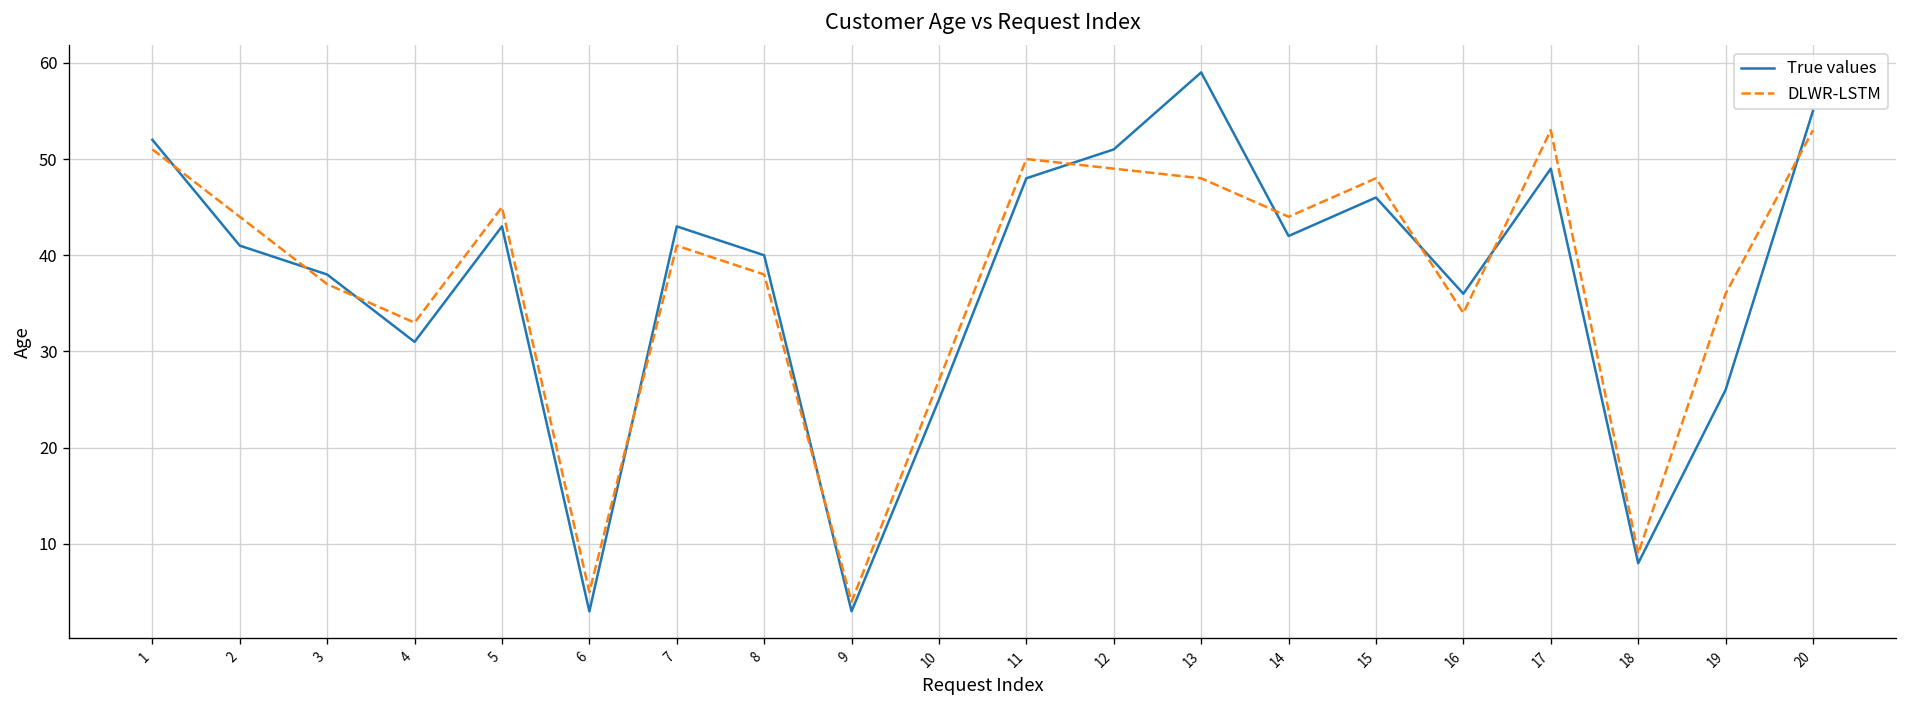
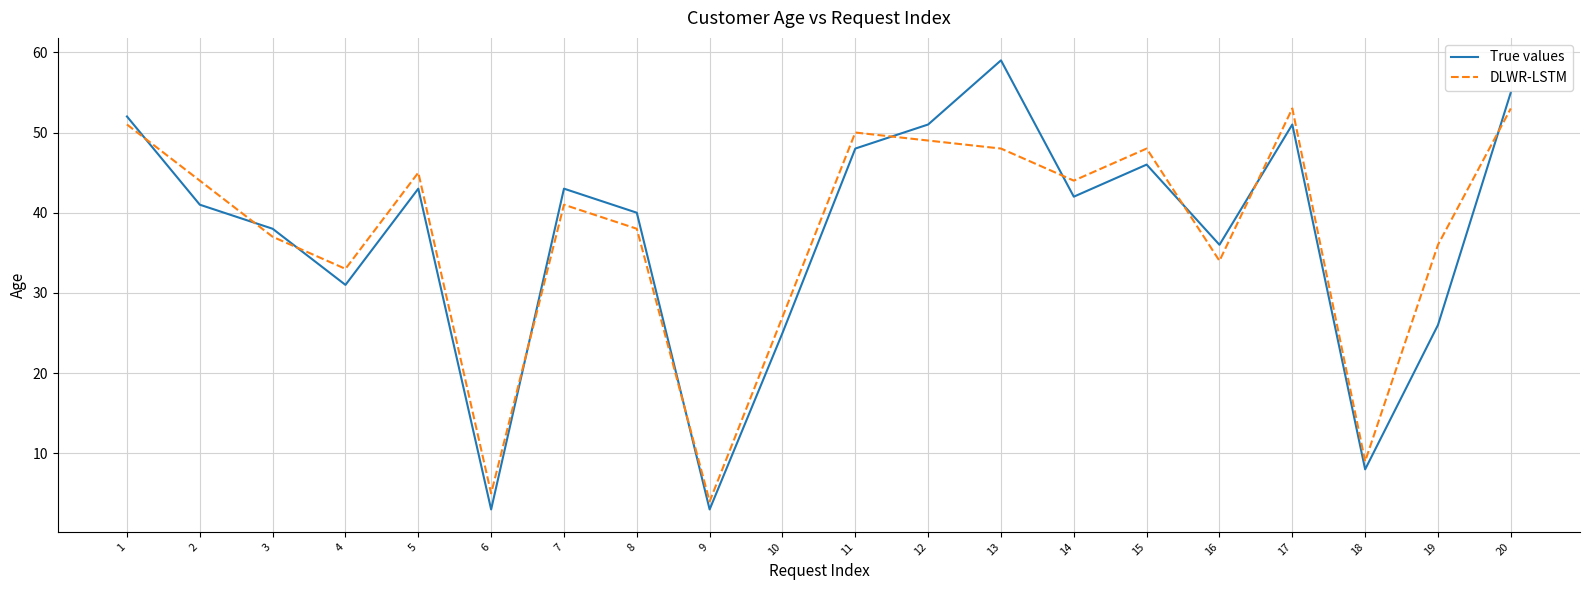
  {
    "True values": {
      "1": 52,
      "2": 41,
      "3": 38,
      "4": 31,
      "5": 43,
      "6": 3,
      "7": 43,
      "8": 40,
      "9": 3,
      "10": 25,
      "11": 48,
      "12": 51,
      "13": 59,
      "14": 42,
      "15": 46,
      "16": 36,
-     "17": 49,
+     "17": 51,
      "18": 8,
      "19": 26,
      "20": 55
    },
    "DLWR-LSTM": {
      "1": 51,
      "2": 44,
      "3": 37,
      "4": 33,
      "5": 45,
      "6": 5,
      "7": 41,
      "8": 38,
      "9": 4,
      "10": 27,
      "11": 50,
      "12": 49,
      "13": 48,
      "14": 44,
      "15": 48,
      "16": 34,
      "17": 53,
      "18": 9,
      "19": 36,
      "20": 53
    }
  }
